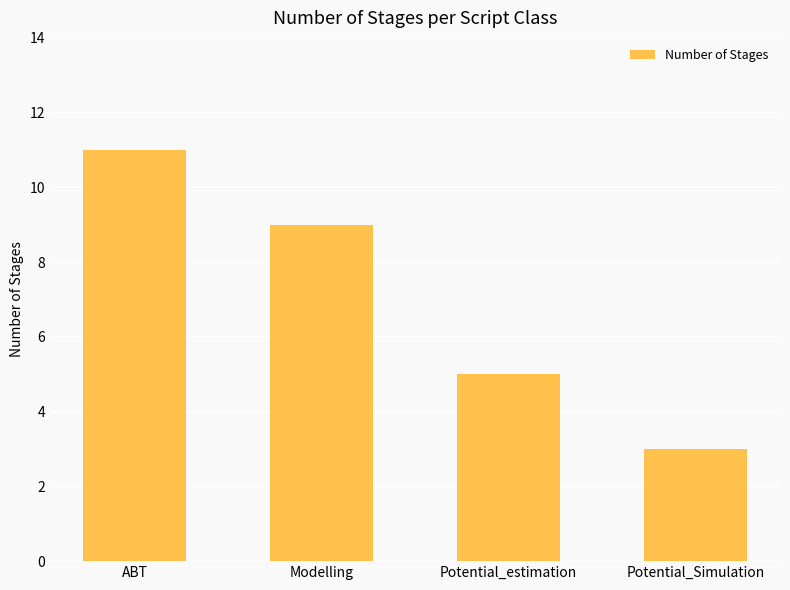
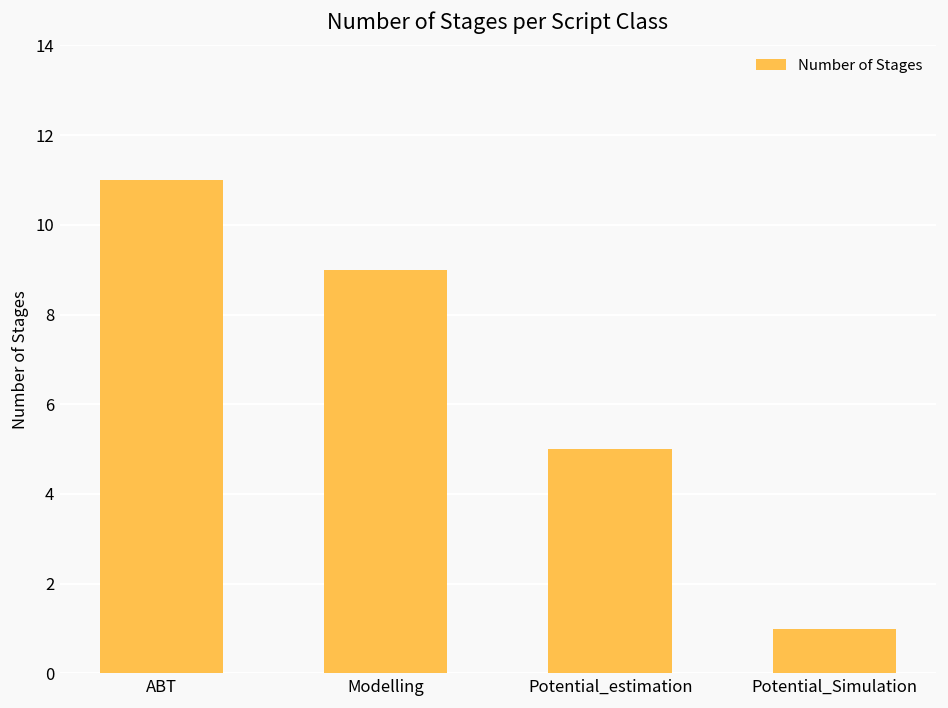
  {
    "ABT": 11,
    "Modelling": 9,
    "Potential_estimation": 5,
-   "Potential_Simulation": 3
+   "Potential_Simulation": 1
  }
